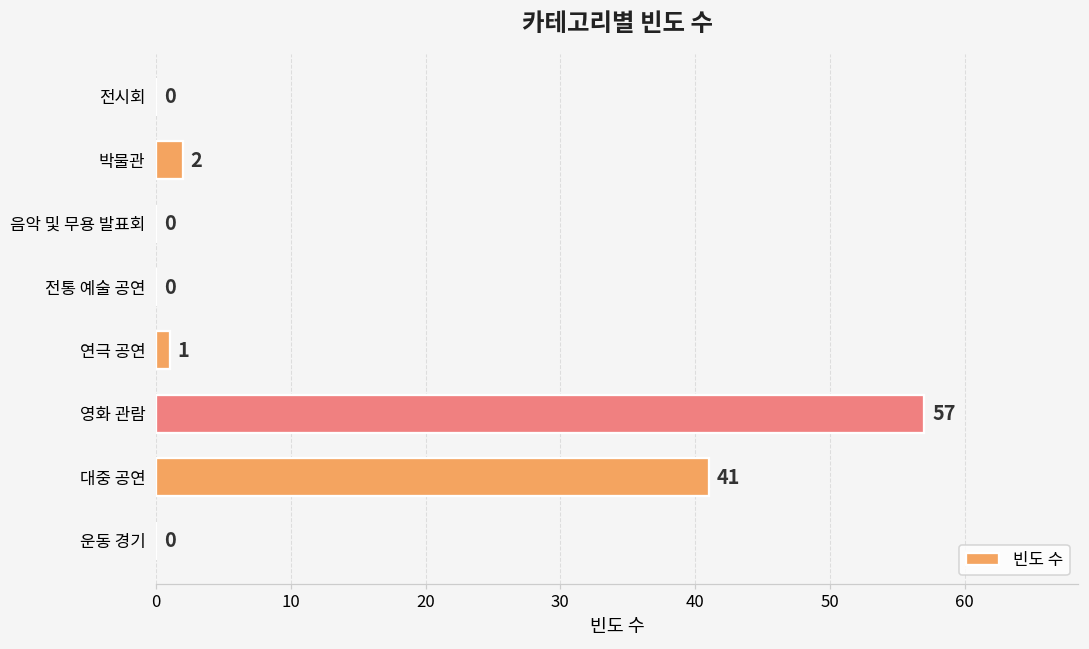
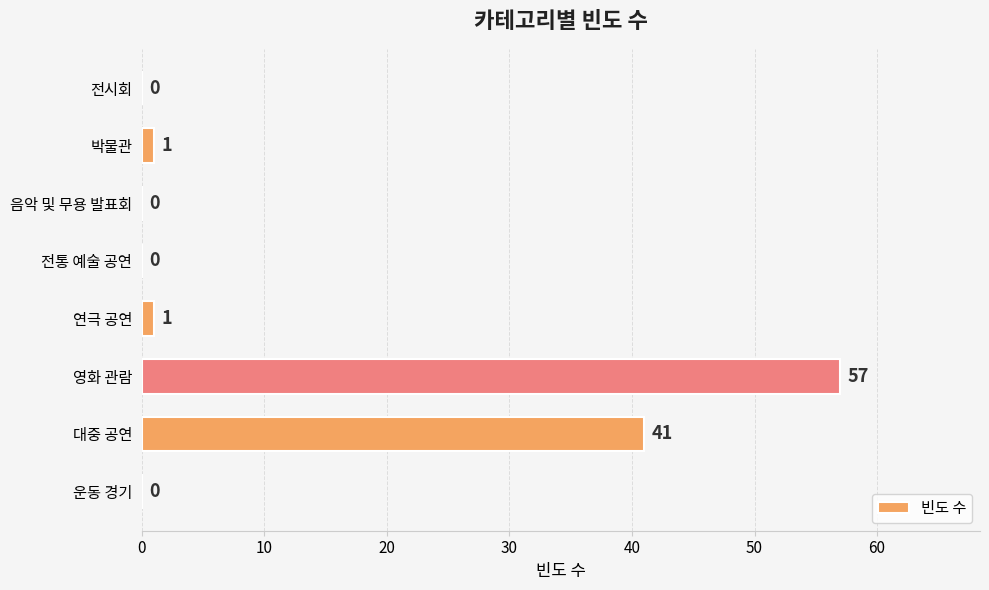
  {
    "전시회": 0,
-   "박물관": 2,
+   "박물관": 1,
    "음악 및 무용 발표회": 0,
    "전통 예술 공연": 0,
    "연극 공연": 1,
    "영화 관람": 57,
    "대중 공연": 41,
    "운동 경기": 0
  }
